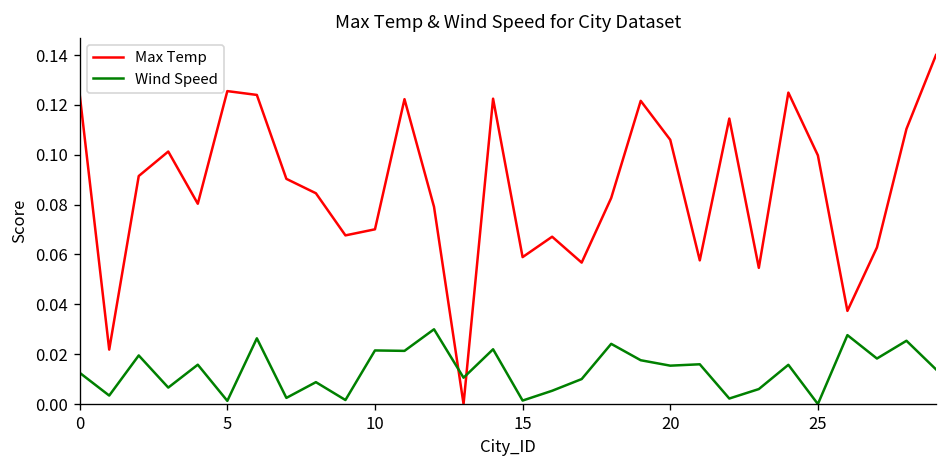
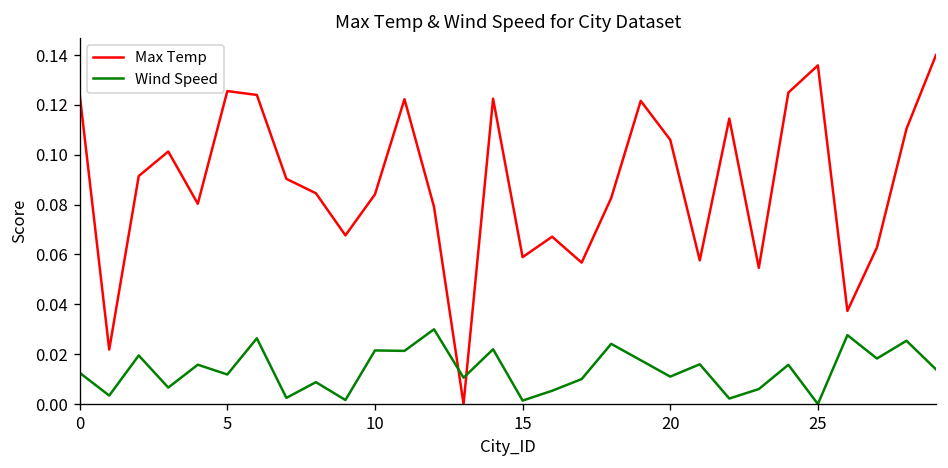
  {
    "Max Temp": {
      "0": 0.124,
      "5": 0.126,
-     "10": 0.070,
+     "10": 0.084,
      "15": 0.059,
      "20": 0.106,
-     "25": 0.100
+     "25": 0.136
    },
    "Wind Speed": {
      "0": 0.013,
-     "5": 0.001,
+     "5": 0.012,
      "10": 0.022,
      "15": 0.001,
-     "20": 0.015,
+     "20": 0.011,
      "25": 0.000
    }
  }
